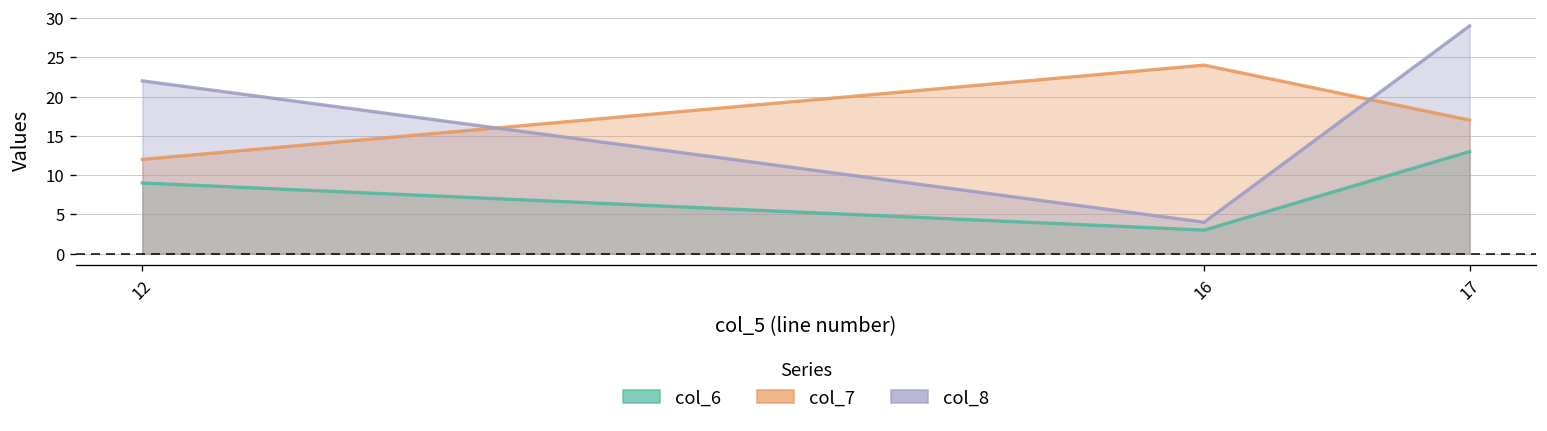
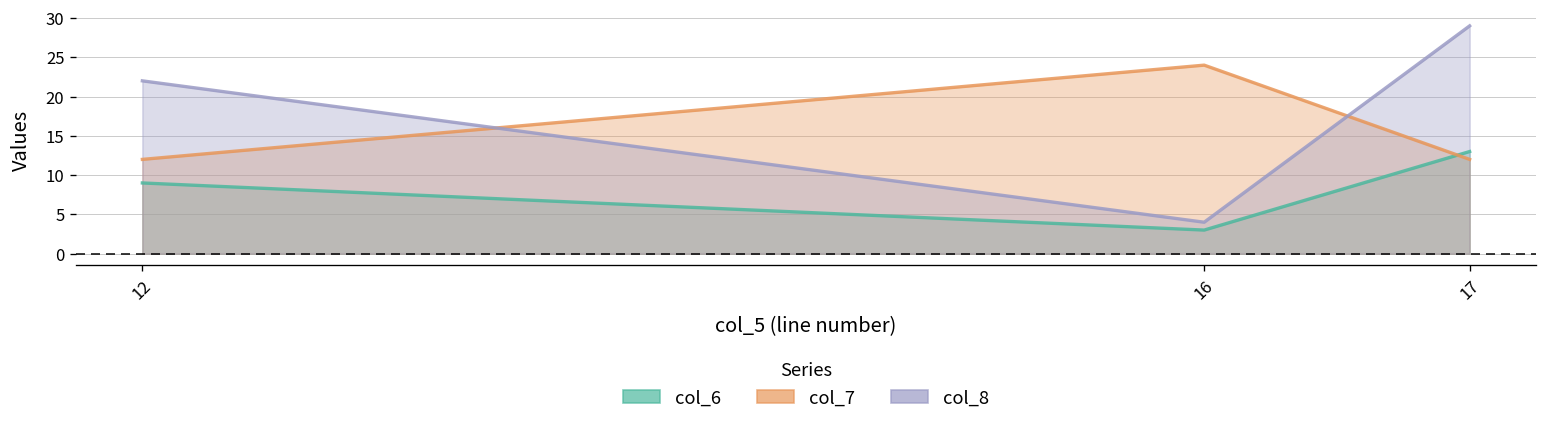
  {
    "col_7": {
      "12": 12,
      "16": 24,
-     "17": 17
+     "17": 12
    }
  }
